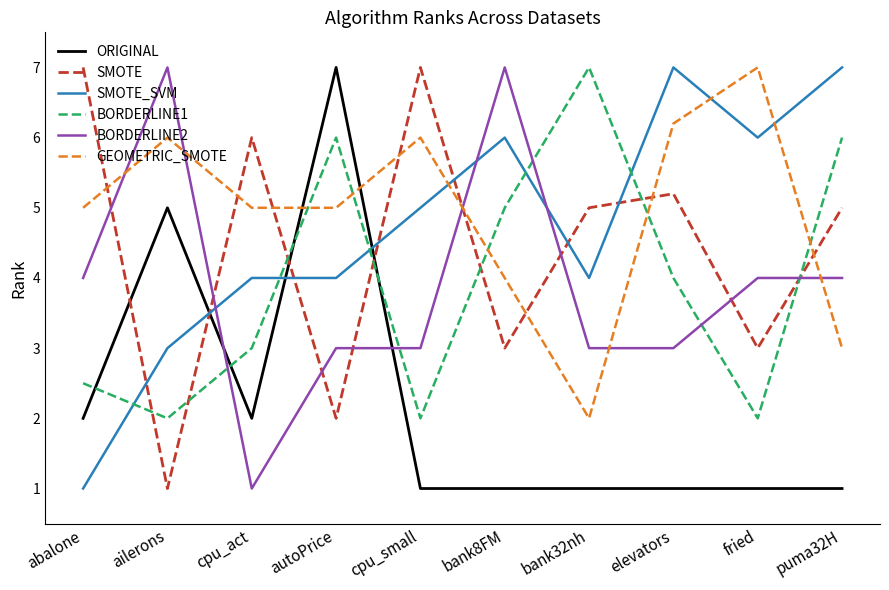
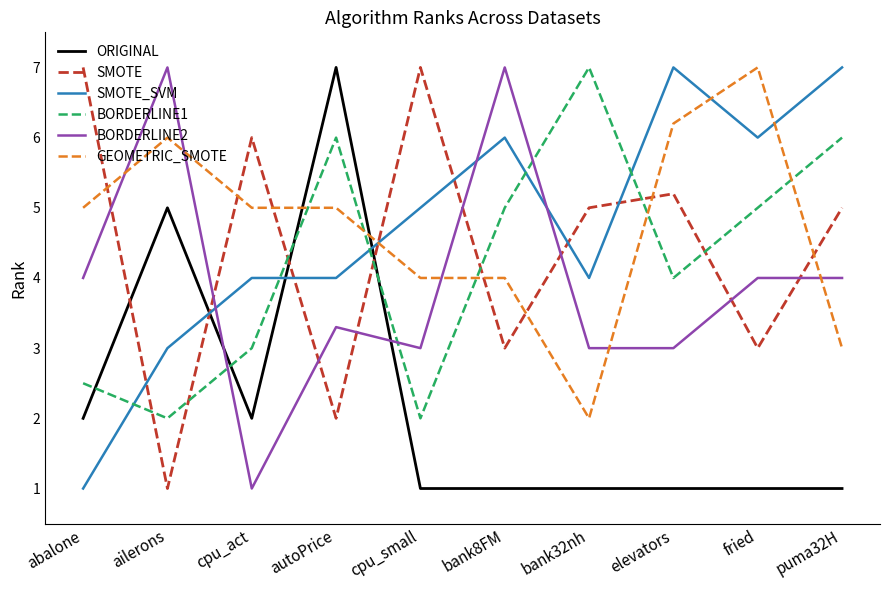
  {
    "ORIGINAL": {
      "abalone": 2.0,
      "ailerons": 5.0,
      "cpu_act": 2.0,
      "autoPrice": 7.0,
      "cpu_small": 1.0,
      "bank8FM": 1.0,
      "bank32nh": 1.0,
      "elevators": 1.0,
      "fried": 1.0,
      "puma32H": 1.0
    },
    "SMOTE": {
      "abalone": 7.0,
      "ailerons": 1.0,
      "cpu_act": 6.0,
      "autoPrice": 2.0,
      "cpu_small": 7.0,
      "bank8FM": 3.0,
      "bank32nh": 5.0,
      "elevators": 5.2,
      "fried": 3.0,
      "puma32H": 5.0
    },
    "SMOTE_SVM": {
      "abalone": 1.0,
      "ailerons": 3.0,
      "cpu_act": 4.0,
      "autoPrice": 4.0,
      "cpu_small": 5.0,
      "bank8FM": 6.0,
      "bank32nh": 4.0,
      "elevators": 7.0,
      "fried": 6.0,
      "puma32H": 7.0
    },
    "BORDERLINE1": {
      "abalone": 2.5,
      "ailerons": 2,
      "cpu_act": 3,
      "autoPrice": 6,
      "cpu_small": 2,
      "bank8FM": 5,
      "bank32nh": 7,
      "elevators": 4,
-     "fried": 2,
+     "fried": 5,
      "puma32H": 6
    },
    "BORDERLINE2": {
      "abalone": 4.0,
      "ailerons": 7.0,
      "cpu_act": 1.0,
-     "autoPrice": 3.0,
+     "autoPrice": 3.3,
      "cpu_small": 3.0,
      "bank8FM": 7.0,
      "bank32nh": 3.0,
      "elevators": 3.0,
      "fried": 4.0,
      "puma32H": 4.0
    },
    "GEOMETRIC_SMOTE": {
      "abalone": 5,
      "ailerons": 6,
      "cpu_act": 5,
      "autoPrice": 5,
-     "cpu_small": 6,
+     "cpu_small": 4,
      "bank8FM": 4,
      "bank32nh": 2,
      "elevators": 6.2,
      "fried": 7,
      "puma32H": 3
    }
  }
